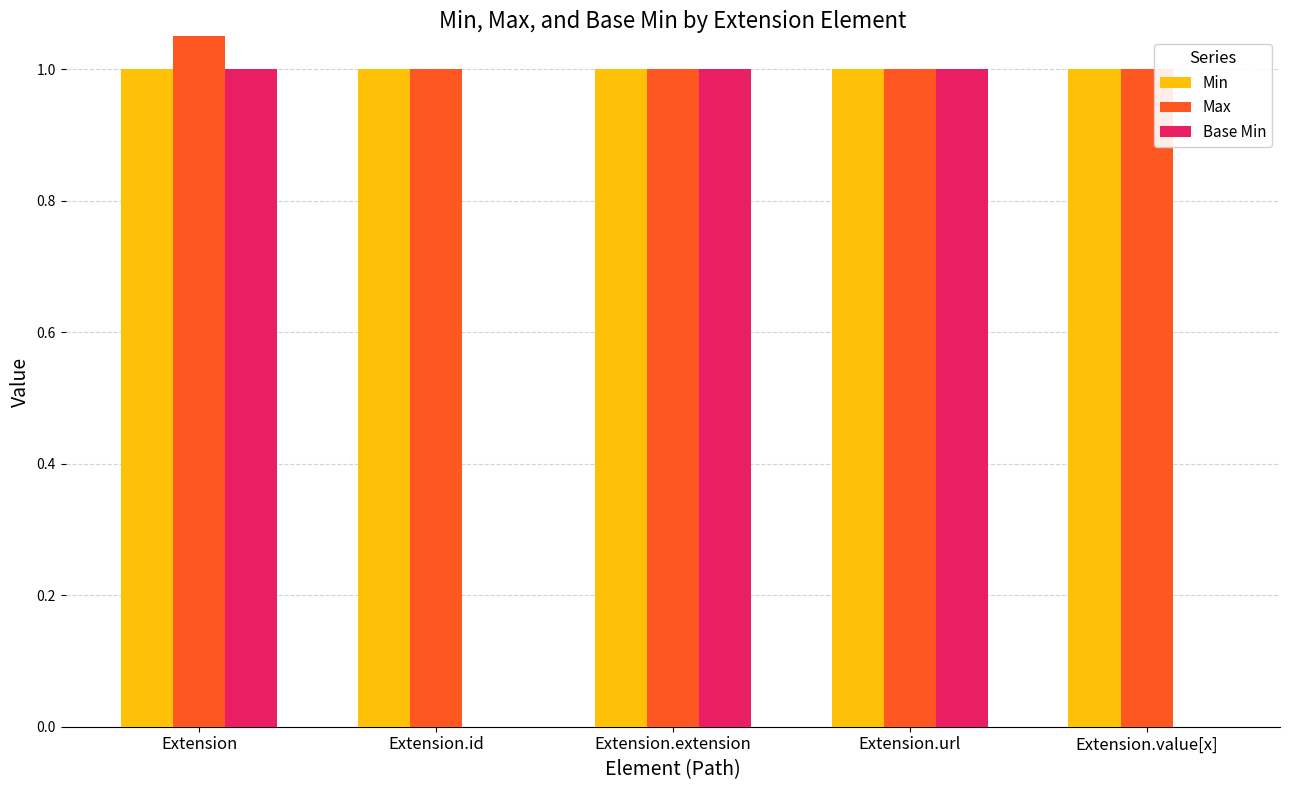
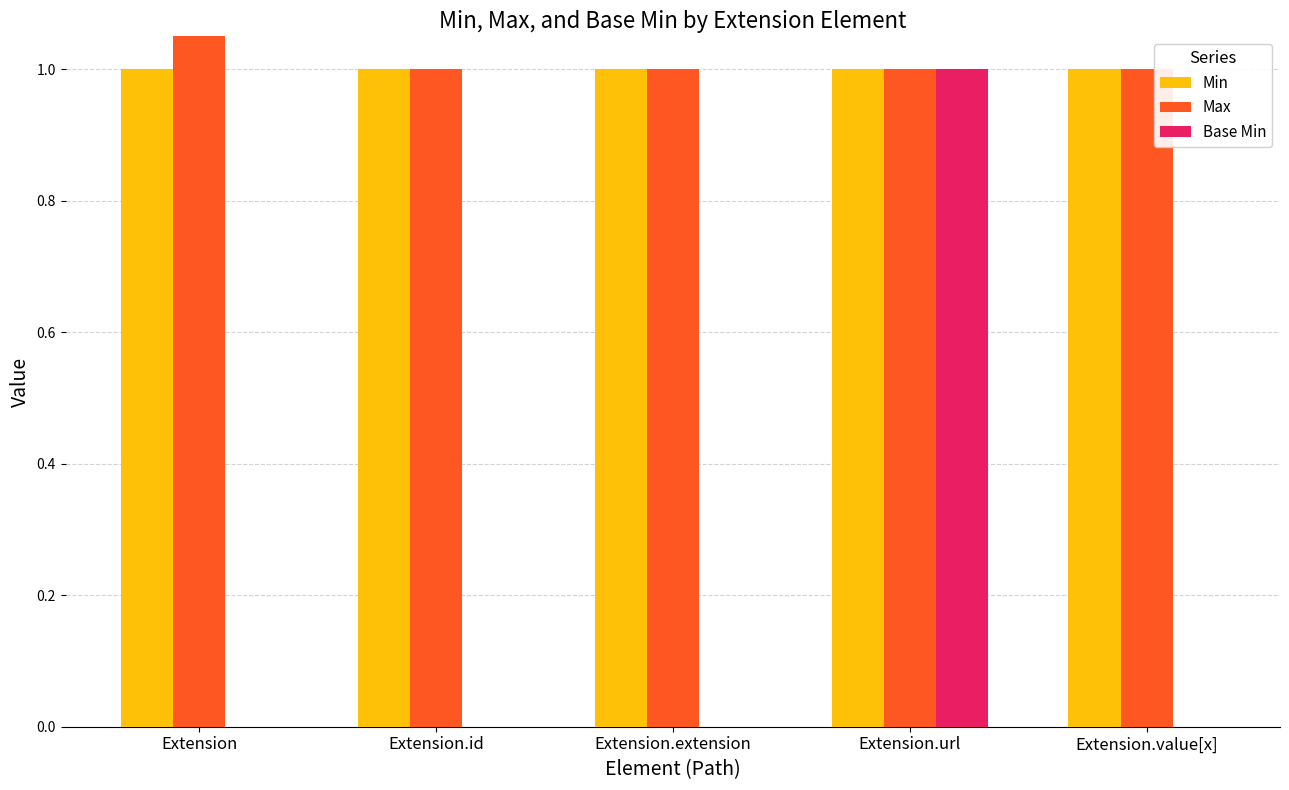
  {
    "Min": {
      "Extension": 1,
      "Extension.id": 1,
      "Extension.extension": 1,
      "Extension.url": 1,
      "Extension.value[x]": 1
    },
    "Max": {
      "Extension.id": 1,
      "Extension.extension": 1,
      "Extension.url": 1,
      "Extension.value[x]": 1
    },
    "Base Min": {
-     "Extension": 1,
+     "Extension": 0,
      "Extension.id": 0,
-     "Extension.extension": 1,
+     "Extension.extension": 0,
      "Extension.url": 1,
      "Extension.value[x]": 0
    }
  }
